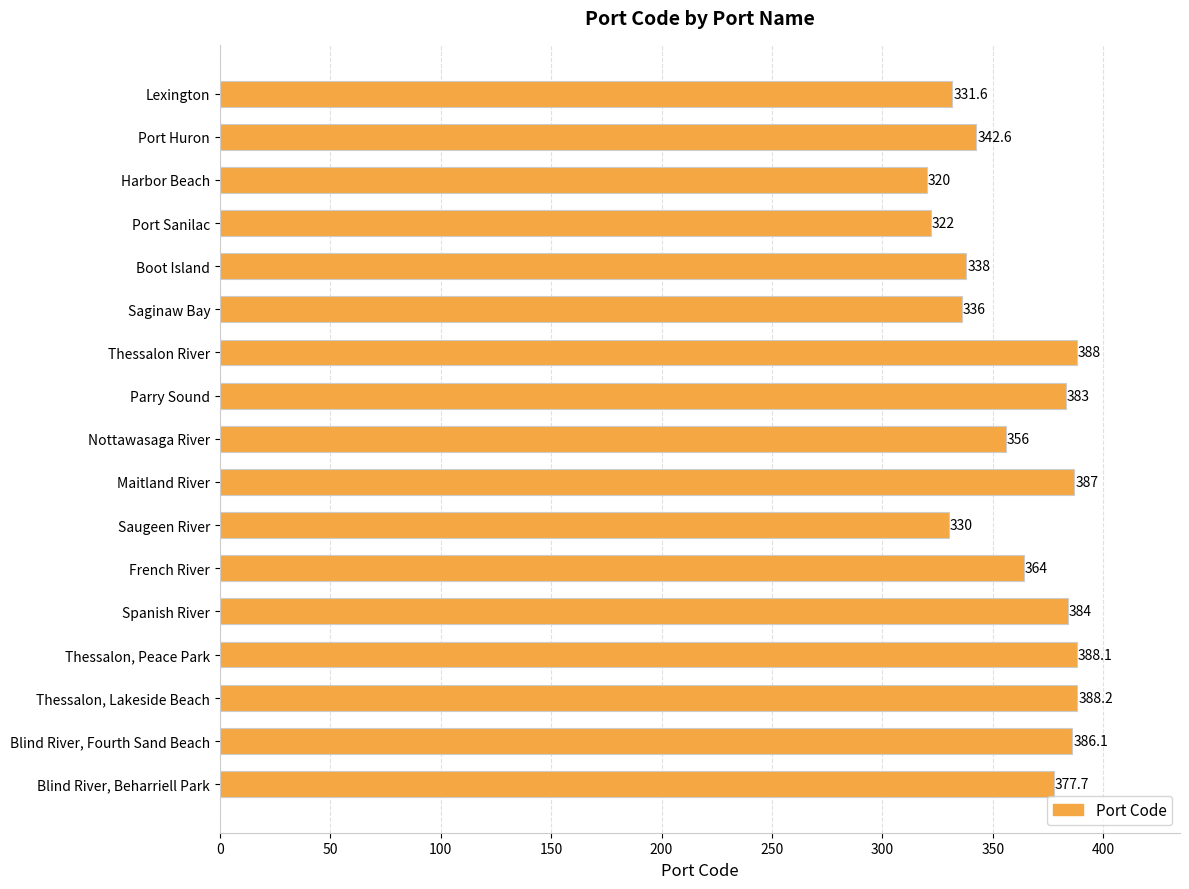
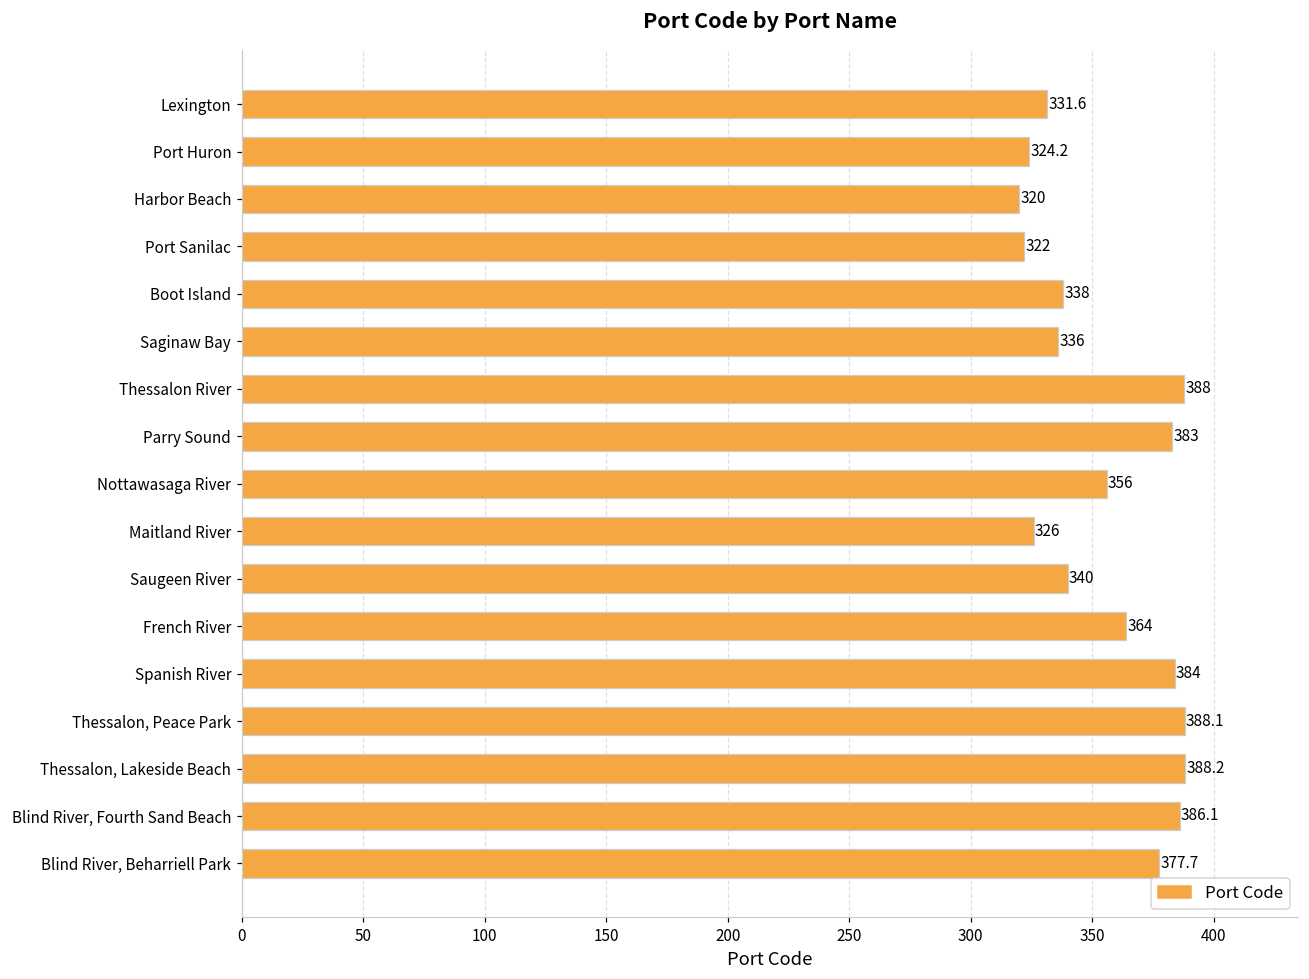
  {
    "Lexington": 331.6,
-   "Port Huron": 342.6,
+   "Port Huron": 324.2,
    "Harbor Beach": 320,
    "Port Sanilac": 322,
    "Boot Island": 338,
    "Saginaw Bay": 336,
    "Thessalon River": 388,
    "Parry Sound": 383,
    "Nottawasaga River": 356,
-   "Maitland River": 387,
-   "Saugeen River": 330,
+   "Maitland River": 326,
+   "Saugeen River": 340,
    "French River": 364,
    "Spanish River": 384,
    "Thessalon, Peace Park": 388.1,
    "Thessalon, Lakeside Beach": 388.2,
    "Blind River, Fourth Sand Beach": 386.1,
    "Blind River, Beharriell Park": 377.7
  }
